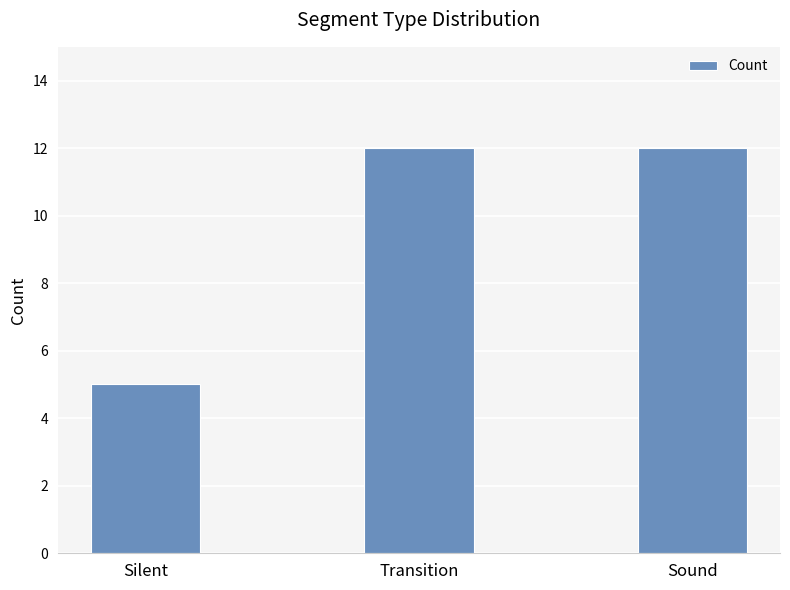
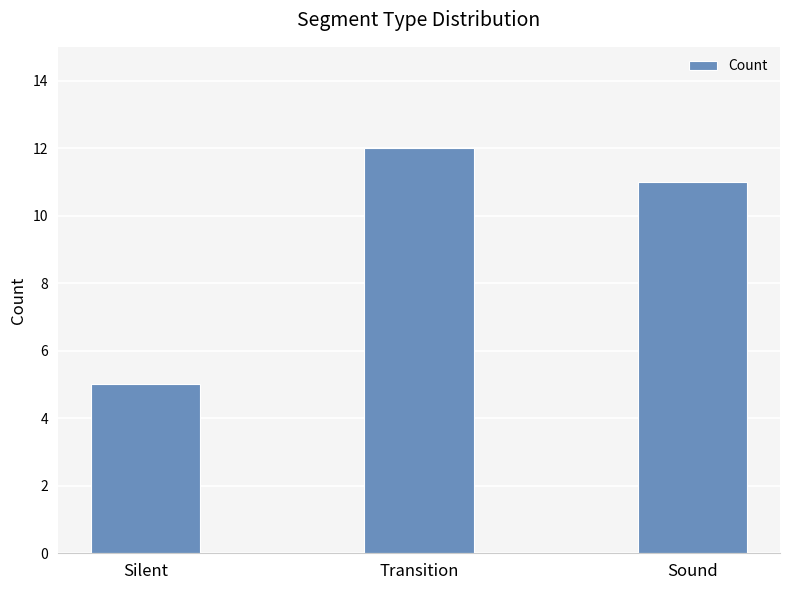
  {
    "Silent": 5,
    "Transition": 12,
-   "Sound": 12
+   "Sound": 11
  }
